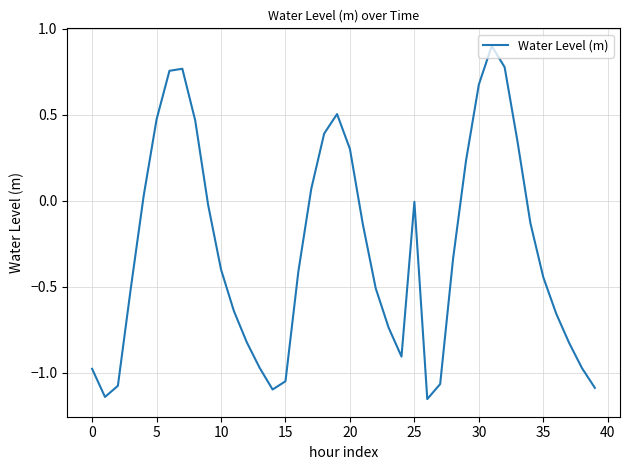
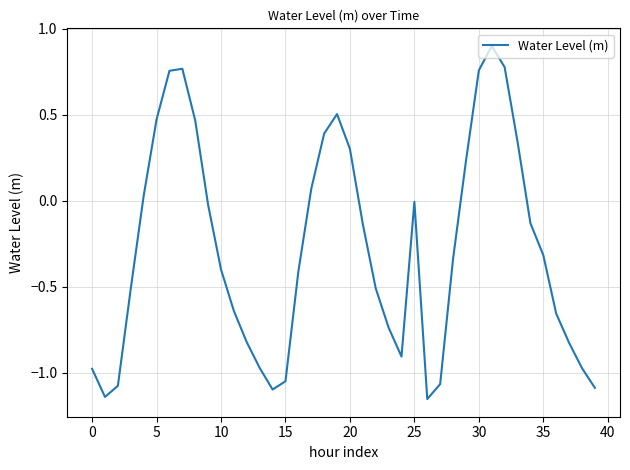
  {
    "0": -0.98,
    "5": 0.47,
    "10": -0.40,
    "15": -1.05,
    "20": 0.30,
    "25": -0.01,
-   "30": 0.68,
-   "35": -0.44
+   "30": 0.76,
+   "35": -0.32
  }
